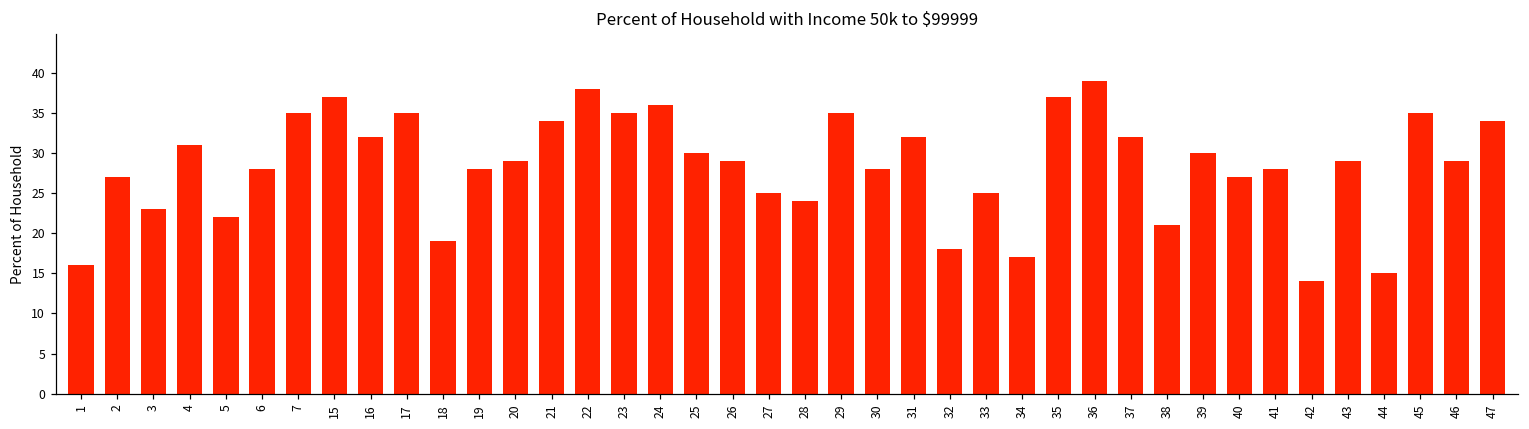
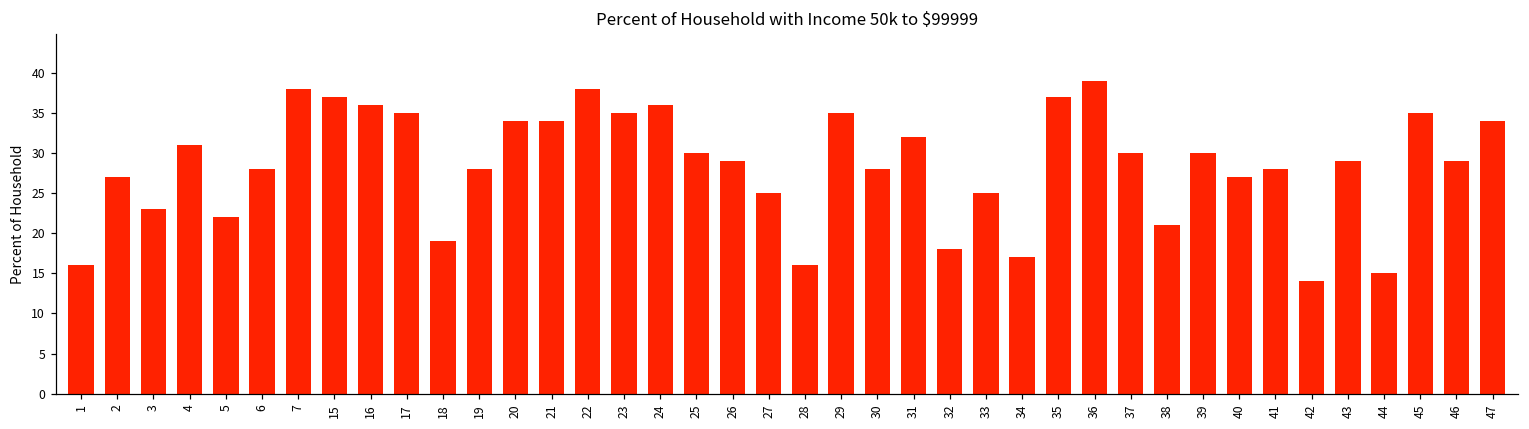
  {
    "1": 16,
    "2": 27,
    "3": 23,
    "4": 31,
    "5": 22,
    "6": 28,
-   "7": 35,
+   "7": 38,
    "15": 37,
-   "16": 32,
+   "16": 36,
    "17": 35,
    "18": 19,
    "19": 28,
-   "20": 29,
+   "20": 34,
    "21": 34,
    "22": 38,
    "23": 35,
    "24": 36,
    "25": 30,
    "26": 29,
    "27": 25,
-   "28": 24,
+   "28": 16,
    "29": 35,
    "30": 28,
    "31": 32,
    "32": 18,
    "33": 25,
    "34": 17,
    "35": 37,
    "36": 39,
-   "37": 32,
+   "37": 30,
    "38": 21,
    "39": 30,
    "40": 27,
    "41": 28,
    "42": 14,
    "43": 29,
    "44": 15,
    "45": 35,
    "46": 29,
    "47": 34
  }
